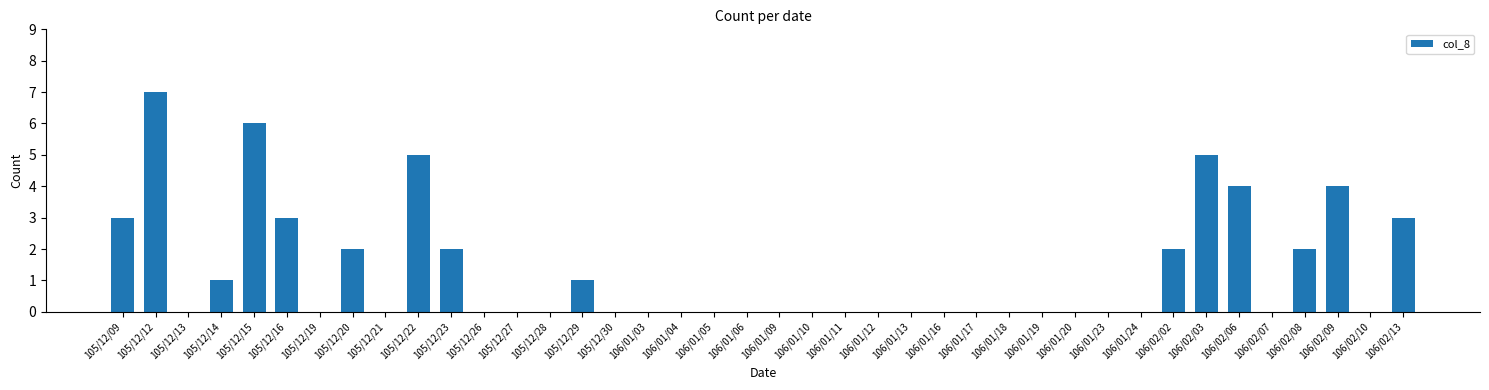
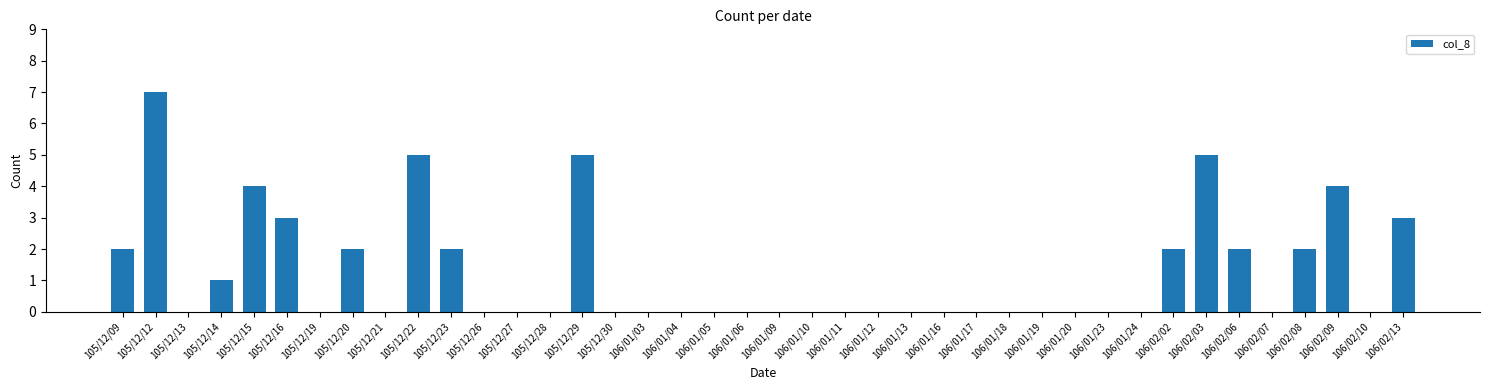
  {
-   "105/12/09": 3,
+   "105/12/09": 2,
    "105/12/12": 7,
    "105/12/13": 0,
    "105/12/14": 1,
-   "105/12/15": 6,
+   "105/12/15": 4,
    "105/12/16": 3,
    "105/12/19": 0,
    "105/12/20": 2,
    "105/12/21": 0,
    "105/12/22": 5,
    "105/12/23": 2,
    "105/12/26": 0,
    "105/12/27": 0,
    "105/12/28": 0,
-   "105/12/29": 1,
+   "105/12/29": 5,
    "105/12/30": 0,
    "106/01/03": 0,
    "106/01/04": 0,
    "106/01/05": 0,
    "106/01/06": 0,
    "106/01/09": 0,
    "106/01/10": 0,
    "106/01/11": 0,
    "106/01/12": 0,
    "106/01/13": 0,
    "106/01/16": 0,
    "106/01/17": 0,
    "106/01/18": 0,
    "106/01/19": 0,
    "106/01/20": 0,
    "106/01/23": 0,
    "106/01/24": 0,
    "106/02/02": 2,
    "106/02/03": 5,
-   "106/02/06": 4,
+   "106/02/06": 2,
    "106/02/07": 0,
    "106/02/08": 2,
    "106/02/09": 4,
    "106/02/10": 0,
    "106/02/13": 3
  }
